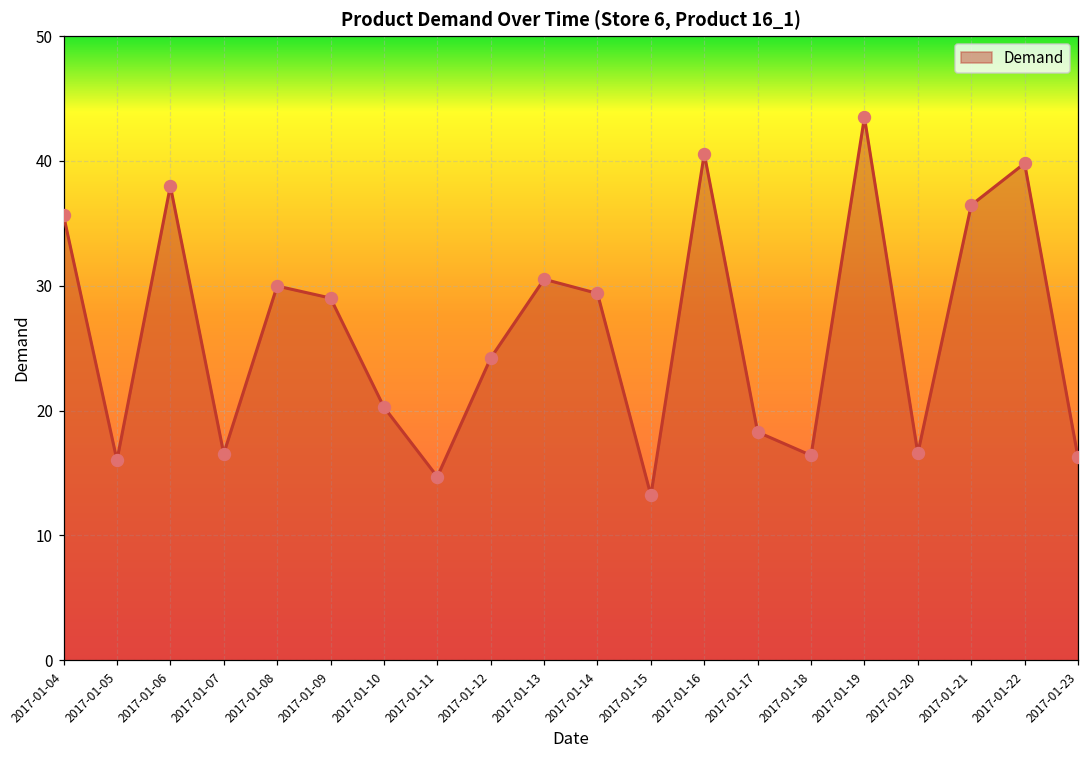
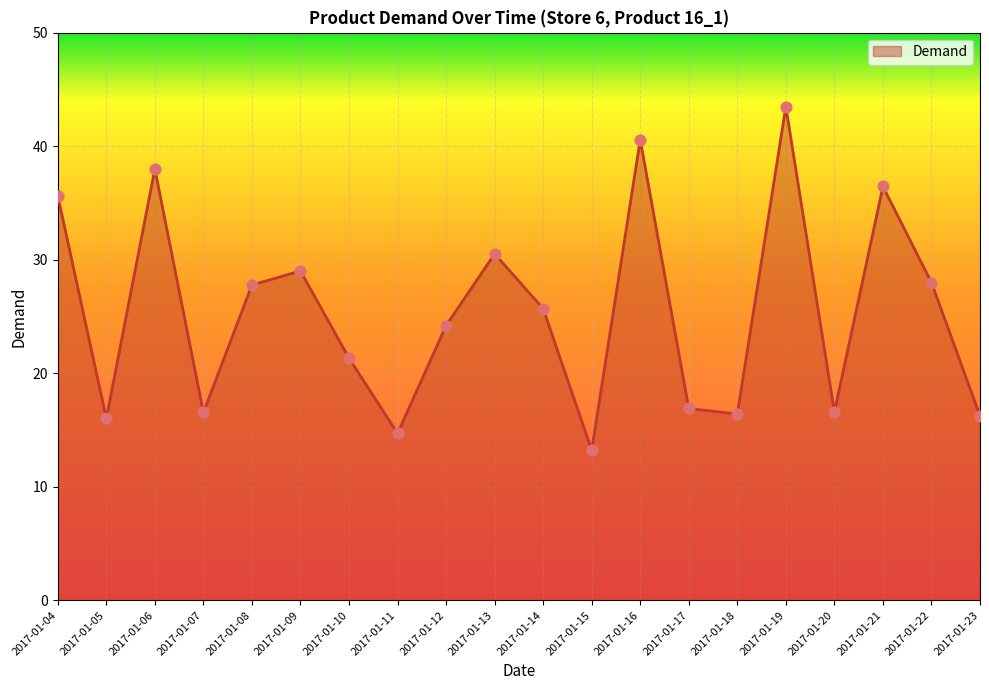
  {
    "2017-01-04": 35.6,
    "2017-01-05": 16.0,
    "2017-01-06": 38.0,
    "2017-01-07": 16.5,
-   "2017-01-08": 30.0,
+   "2017-01-08": 27.8,
    "2017-01-09": 29.0,
-   "2017-01-10": 20.3,
+   "2017-01-10": 21.3,
    "2017-01-11": 14.7,
    "2017-01-12": 24.2,
    "2017-01-13": 30.5,
-   "2017-01-14": 29.4,
+   "2017-01-14": 25.7,
    "2017-01-15": 13.2,
    "2017-01-16": 40.6,
-   "2017-01-17": 18.3,
+   "2017-01-17": 16.9,
    "2017-01-18": 16.4,
    "2017-01-19": 43.5,
    "2017-01-20": 16.6,
    "2017-01-21": 36.5,
-   "2017-01-22": 39.8,
+   "2017-01-22": 28.0,
    "2017-01-23": 16.2
  }
